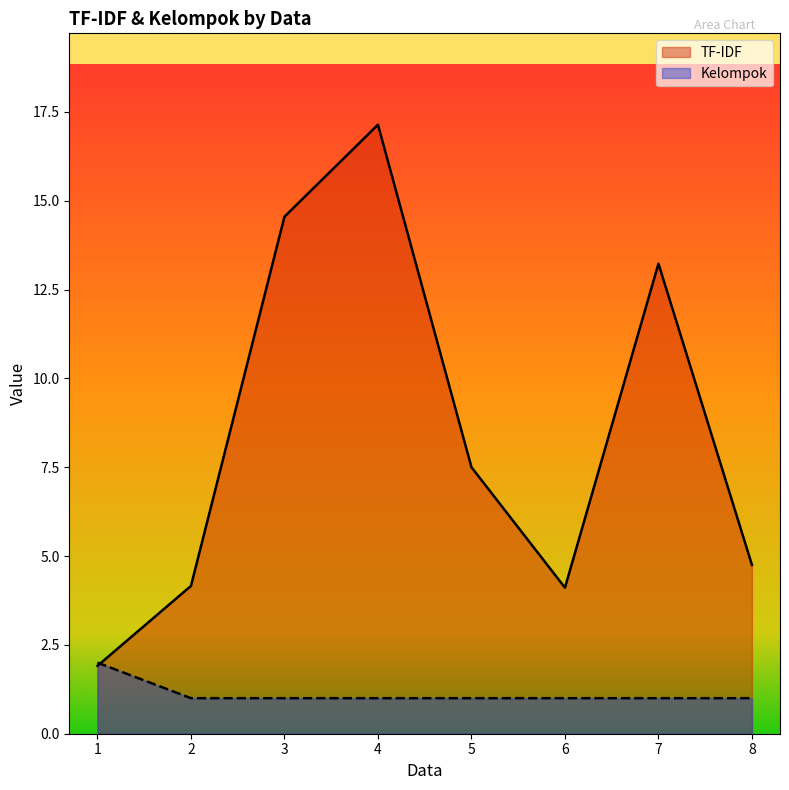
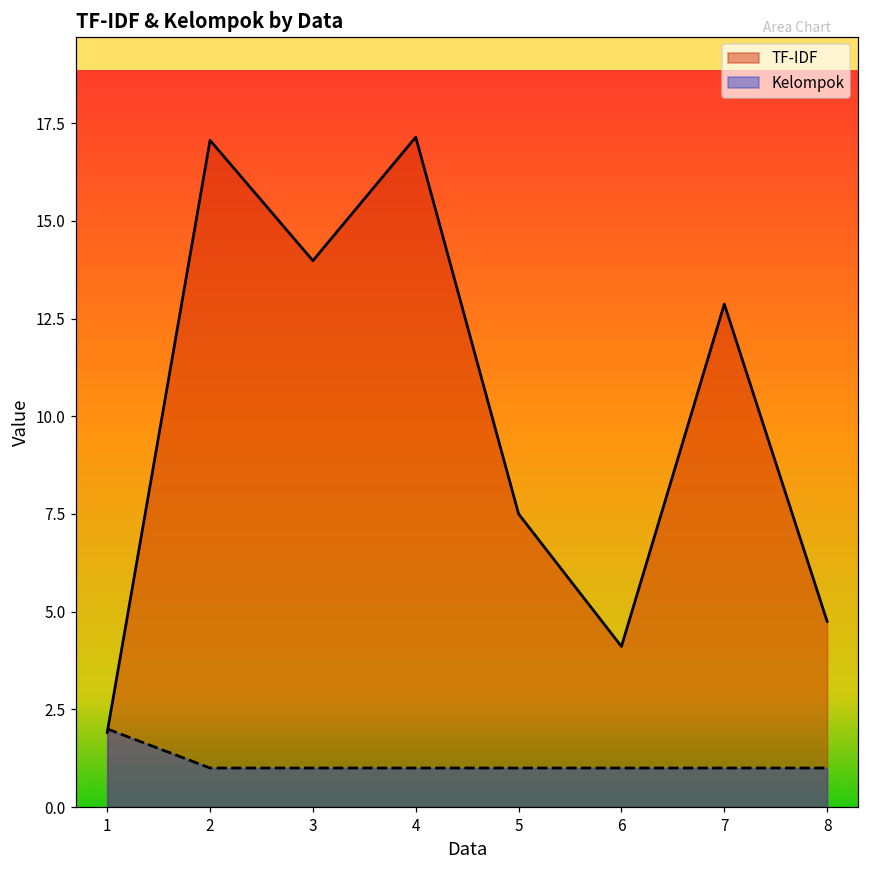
  {
    "TF-IDF": {
      "1": 1.9,
-     "2": 4.2,
-     "3": 14.6,
+     "2": 17.1,
+     "3": 14.0,
      "4": 17.1,
      "5": 7.5,
      "6": 4.1,
-     "7": 13.2,
+     "7": 12.9,
      "8": 4.8
    },
    "Kelompok": {
      "1": 2.0,
      "2": 1.0,
      "3": 1.0,
      "4": 1.0,
      "5": 1.0,
      "6": 1.0,
      "7": 1.0,
      "8": 1.0
    }
  }
